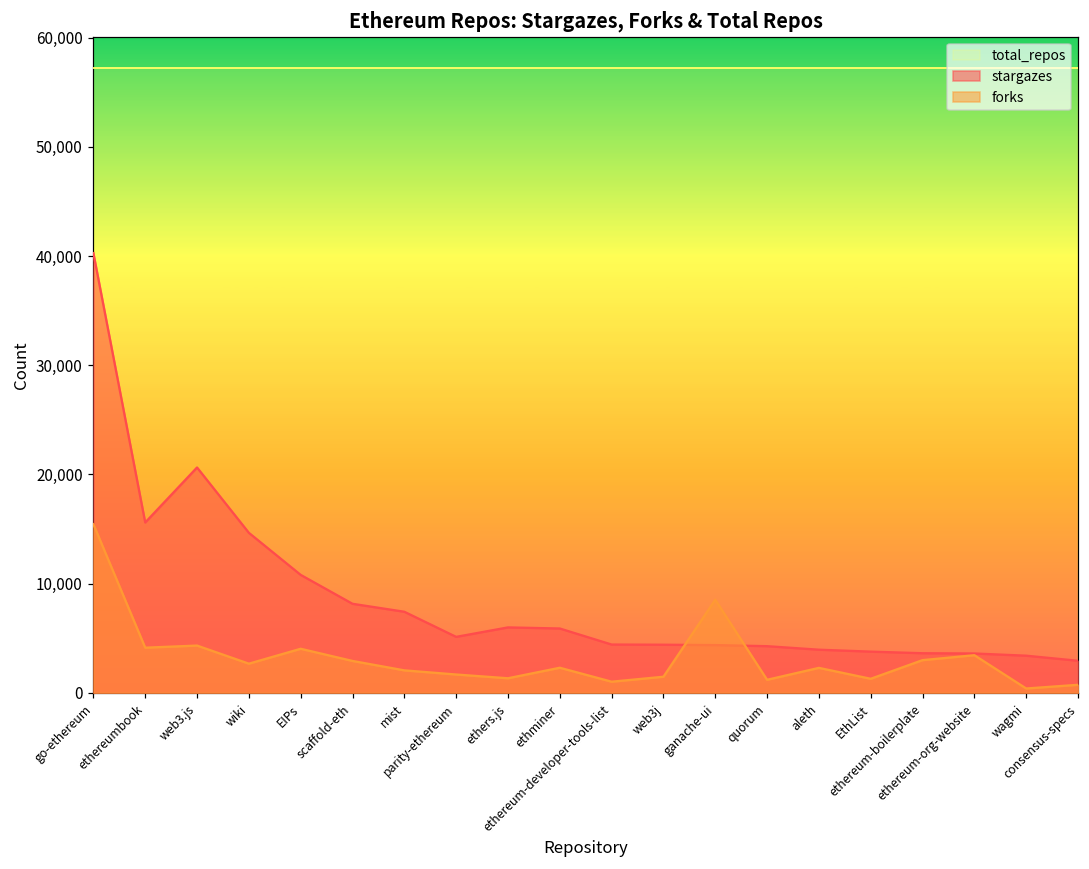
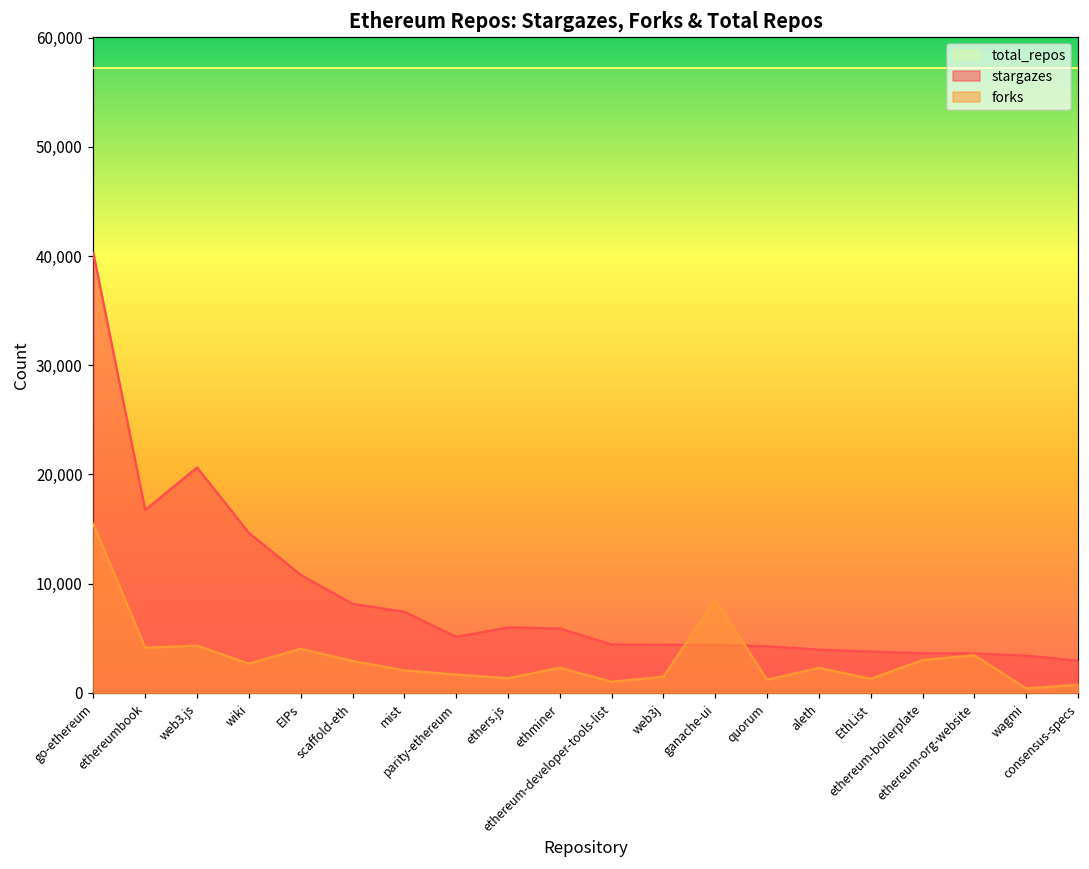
  {
    "total_repos": {
      "go-ethereum": "57,000",
      "ethereumbook": "57,000",
      "web3.js": "57,000",
      "wiki": "57,000",
      "EIPs": "57,000",
      "scaffold-eth": "57,000",
      "mist": "57,000",
      "parity-ethereum": "57,000",
      "ethers.js": "57,000",
      "ethminer": "57,000",
      "ethereum-developer-tools-list": "57,000",
      "web3j": "57,000",
      "ganache-ui": "57,000",
      "quorum": "57,000",
      "aleth": "57,000",
      "EthList": "57,000",
      "ethereum-boilerplate": "57,000",
      "consensus-specs": "57,000"
    },
    "stargazes": {
      "go-ethereum": "40,000",
-     "ethereumbook": "16,000",
+     "ethereumbook": "17,000",
      "web3.js": "21,000",
      "wiki": "15,000",
      "EIPs": "11,000",
      "scaffold-eth": "8,000",
      "mist": "7,000",
      "parity-ethereum": "5,000",
      "ethers.js": "6,000",
      "ethminer": "6,000",
      "ethereum-developer-tools-list": "4,000",
      "web3j": "4,000",
      "ganache-ui": "4,000",
      "quorum": "4,000",
      "aleth": "4,000",
      "EthList": "4,000",
      "ethereum-boilerplate": "4,000",
      "wagmi": "3,000",
      "consensus-specs": "3,000"
    },
    "forks": {
      "go-ethereum": "15,000",
      "ethereumbook": "4,000",
      "web3.js": "4,000",
      "wiki": "3,000",
      "EIPs": "4,000",
      "scaffold-eth": "3,000",
      "mist": "2,000",
      "parity-ethereum": "2,000",
      "ethers.js": "1,000",
      "ethminer": "2,000",
      "ethereum-developer-tools-list": "1,000",
      "web3j": "1,000",
      "ganache-ui": "9,000",
      "quorum": "1,000",
      "aleth": "2,000",
      "EthList": "1,000",
      "ethereum-boilerplate": "3,000",
      "wagmi": "0",
      "consensus-specs": "1,000"
    }
  }
